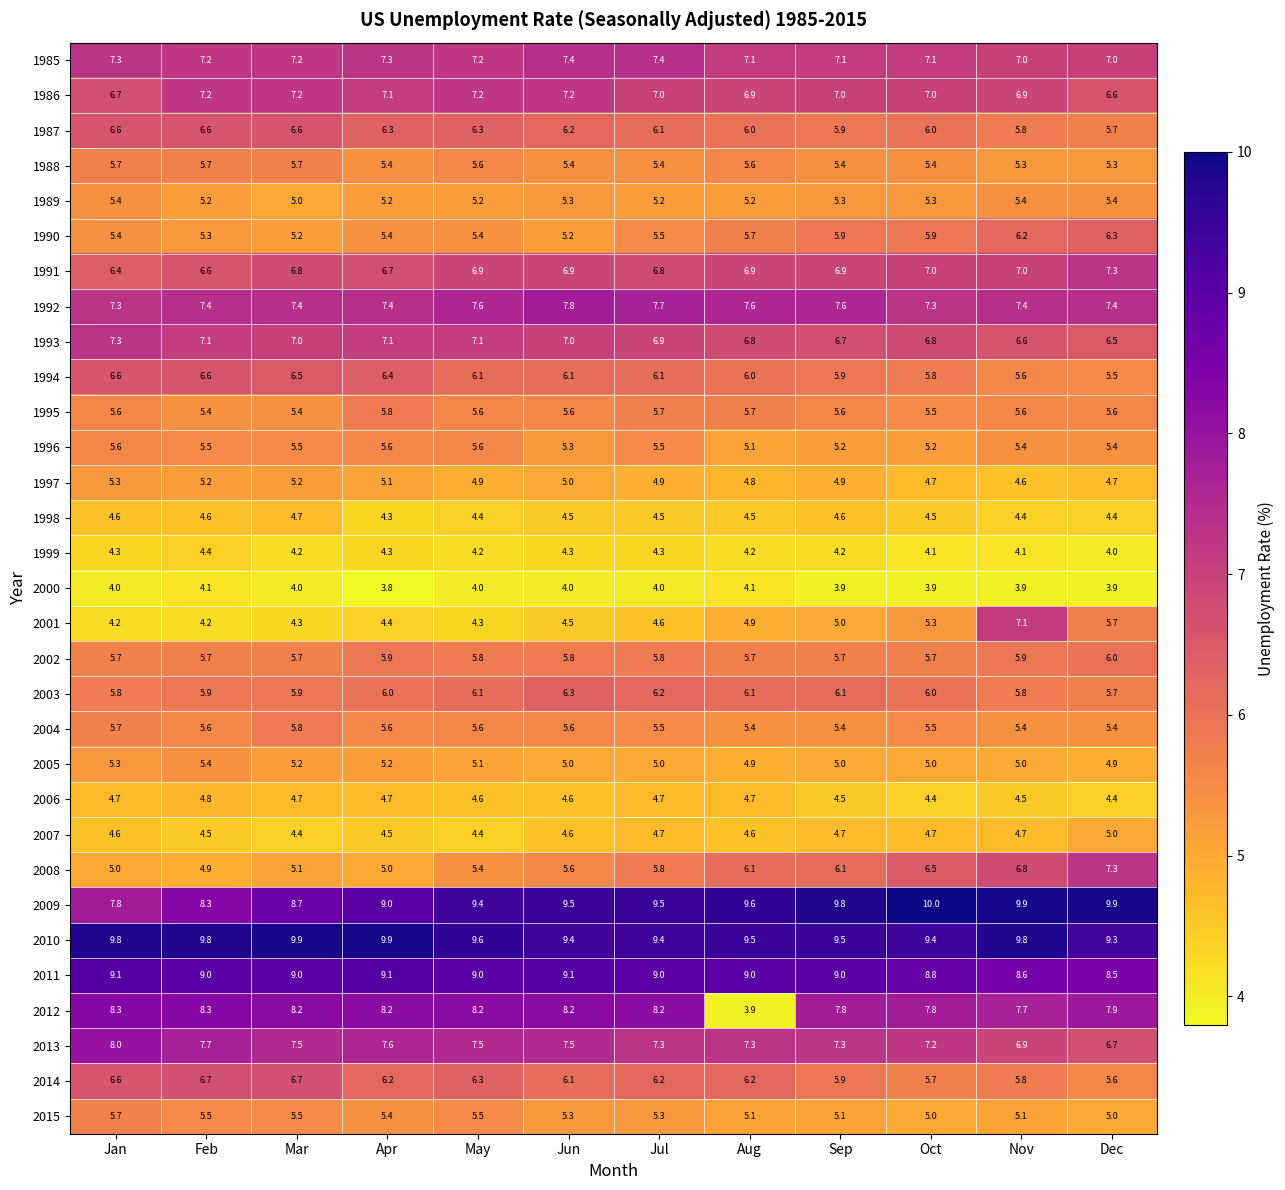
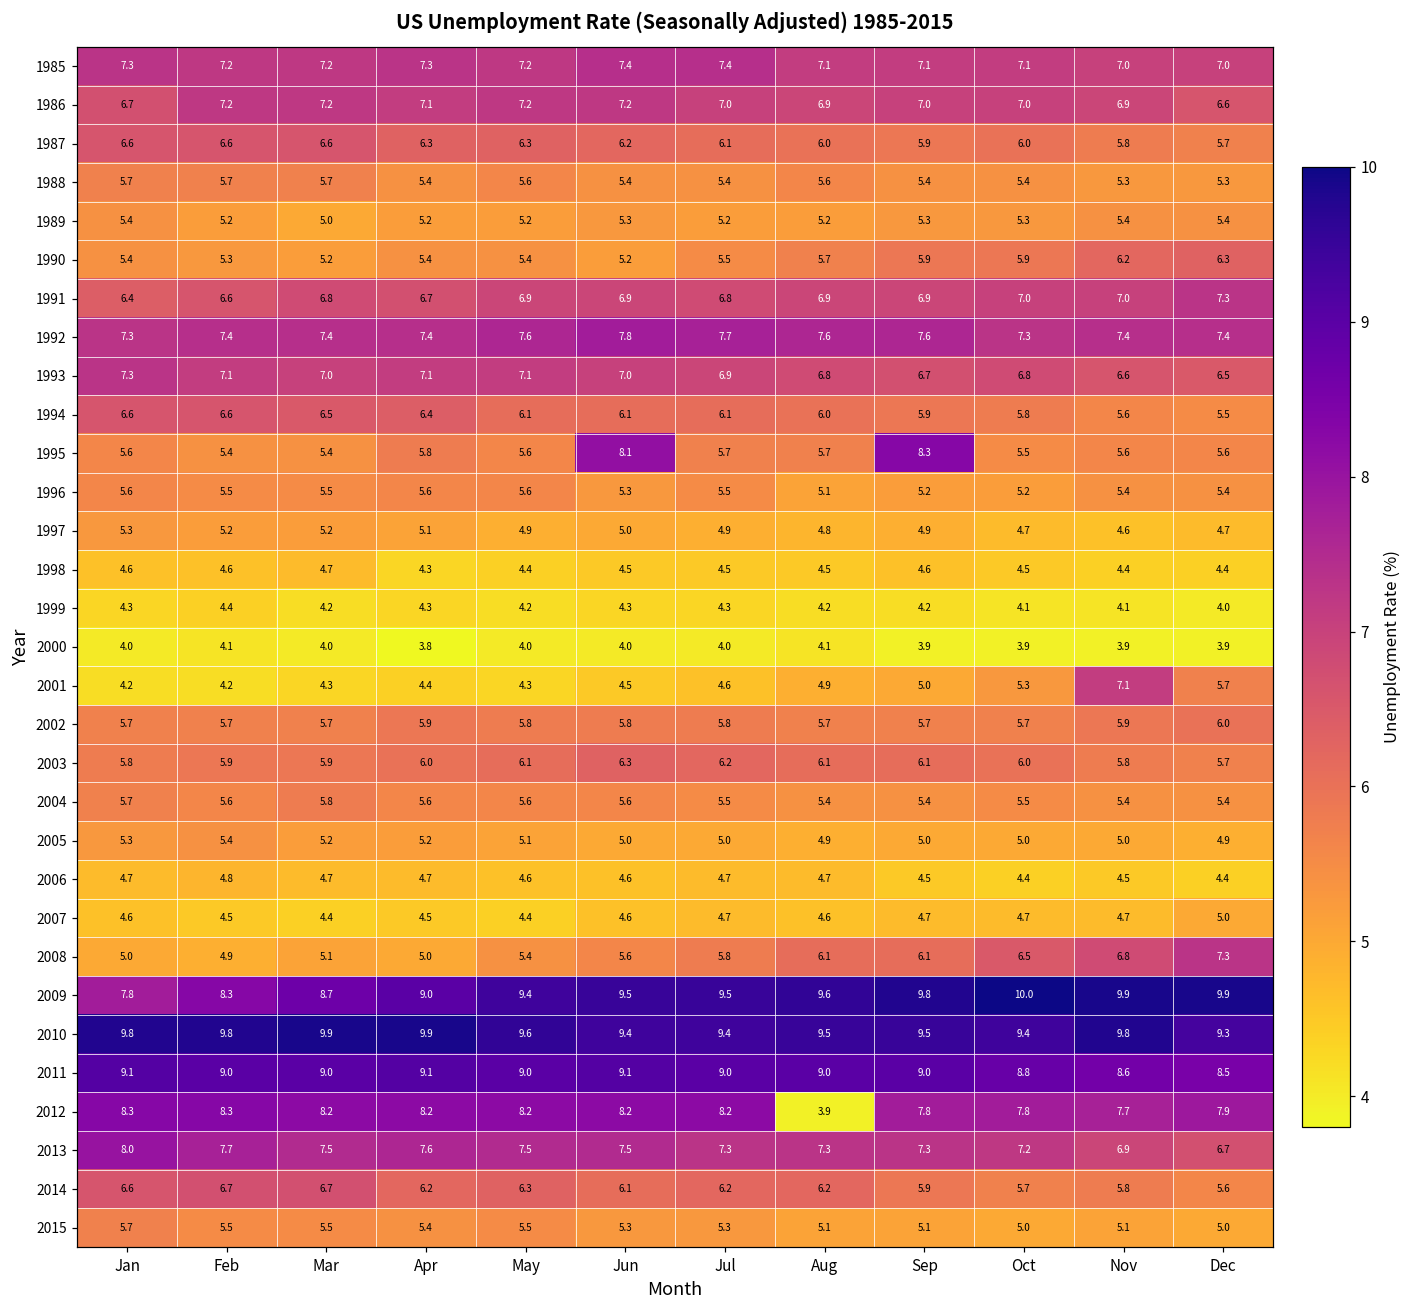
  {
    "1995": {
      "Jan": 5.6,
      "Feb": 5.4,
      "Mar": 5.4,
      "Apr": 5.8,
      "May": 5.6,
-     "Jun": 5.6,
+     "Jun": 8.1,
      "Jul": 5.7,
      "Aug": 5.7,
-     "Sep": 5.6,
+     "Sep": 8.3,
      "Oct": 5.5,
      "Nov": 5.6,
      "Dec": 5.6
    }
  }
